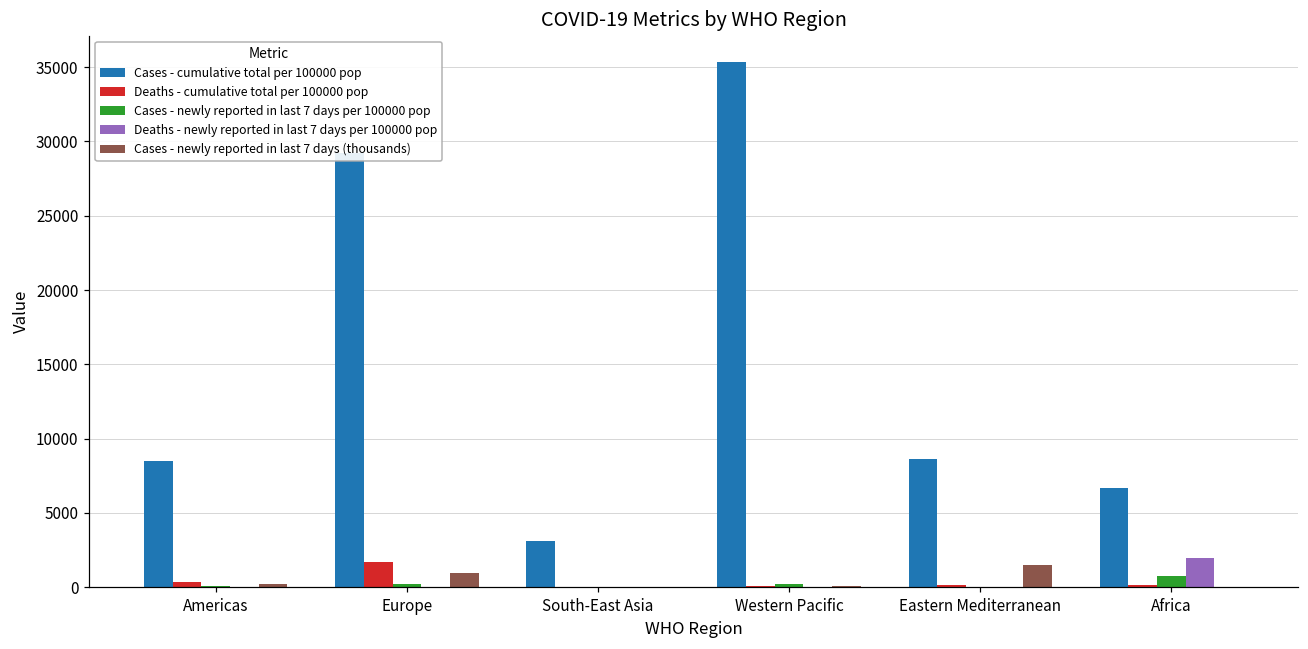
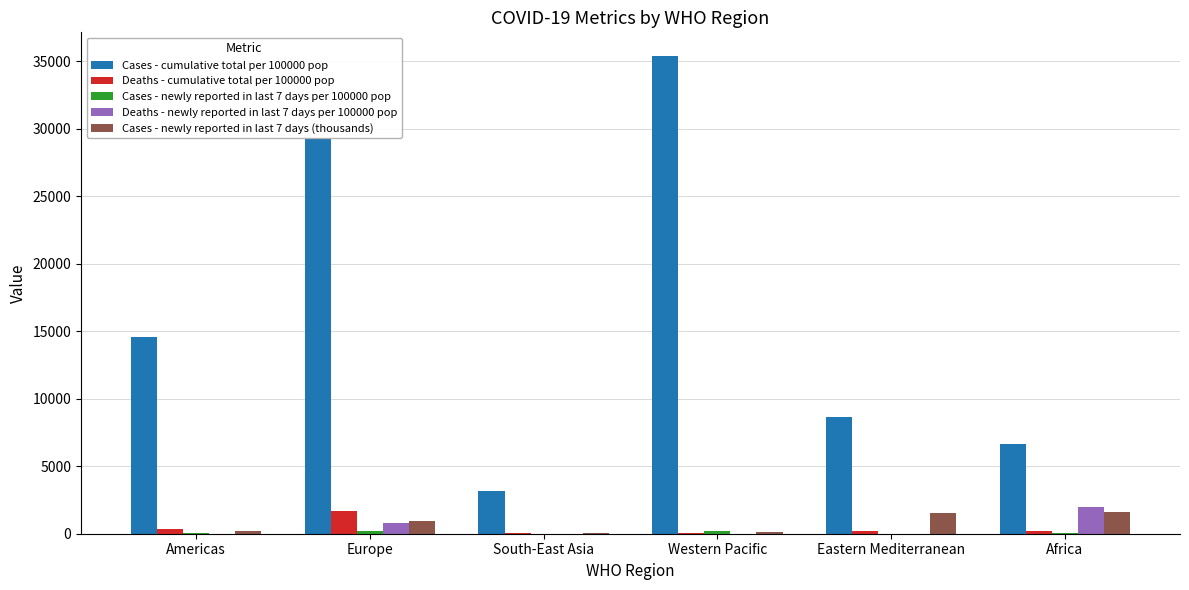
  {
    "Cases - cumulative total per 100000 pop": {
-     "Americas": 8500,
+     "Americas": 14600,
      "Europe": 29200,
      "South-East Asia": 3100,
      "Western Pacific": 35400,
      "Eastern Mediterranean": 8600,
      "Africa": 6700
    },
    "Deaths - cumulative total per 100000 pop": {
      "Americas": 300,
      "Europe": 1700
    },
    "Cases - newly reported in last 7 days per 100000 pop": {
      "Europe": 200,
-     "Africa": 700
+     "Africa": 0
    },
    "Deaths - newly reported in last 7 days per 100000 pop": {
-     "Europe": 0,
+     "Europe": 800,
      "Africa": 2000
    },
    "Cases - newly reported in last 7 days (thousands)": {
      "Europe": 1000,
      "Eastern Mediterranean": 1500,
-     "Africa": 0
+     "Africa": 1600
    }
  }
